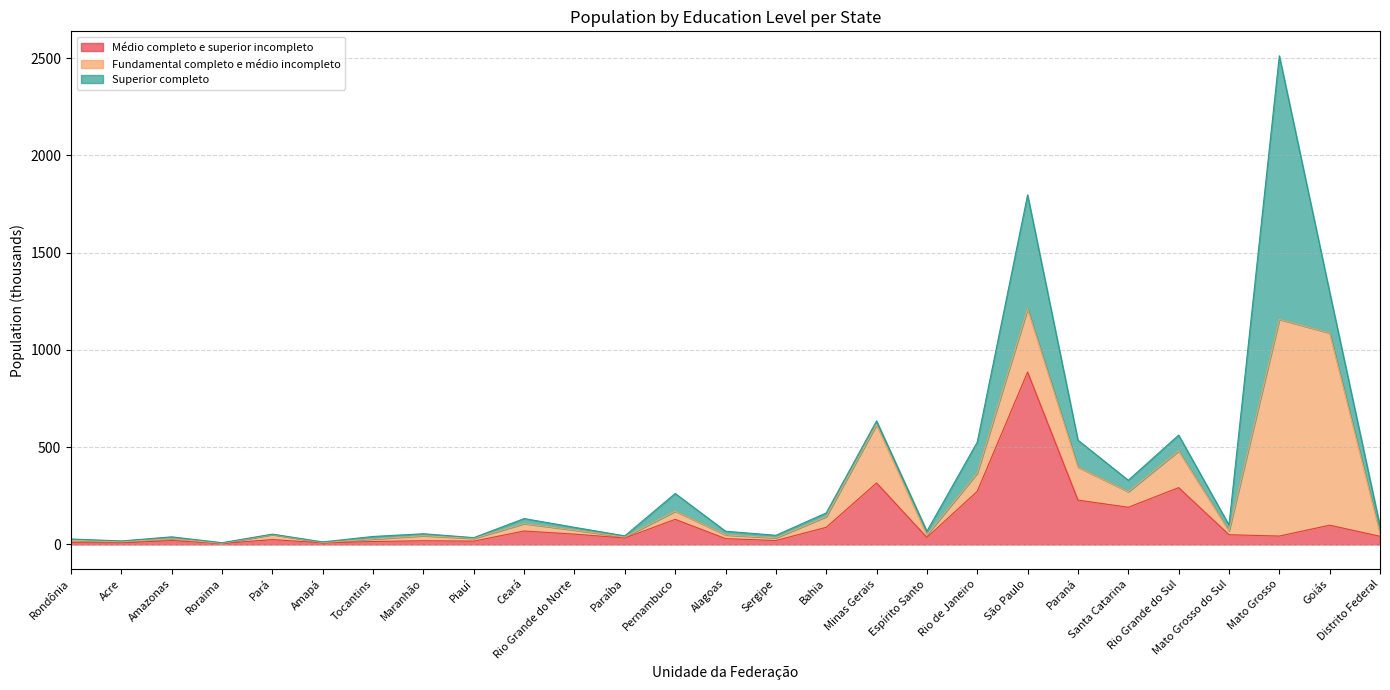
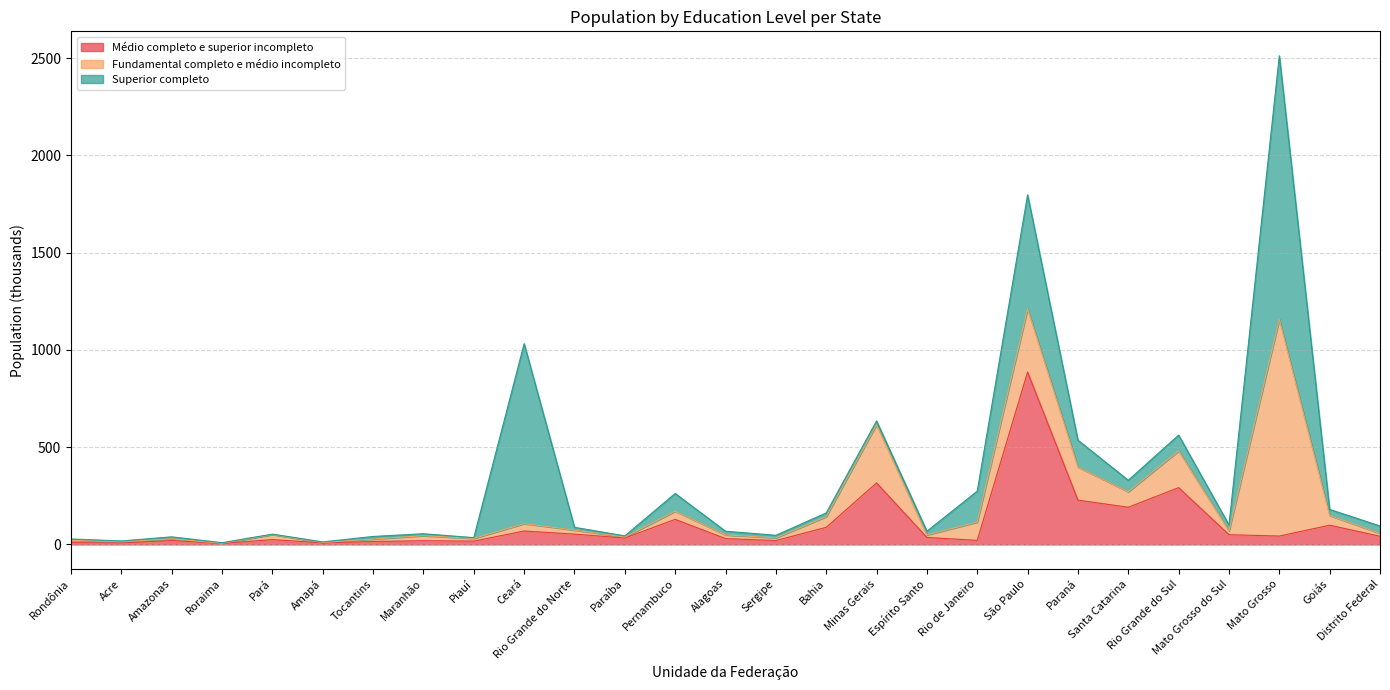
  {
    "Médio completo e superior incompleto": {
      "Pará": 30,
      "Maranhão": 20,
      "Piauí": 20,
      "Ceará": 70,
      "Rio Grande do Norte": 50,
      "Pernambuco": 130,
      "Alagoas": 30,
      "Sergipe": 20,
      "Bahia": 90,
      "Minas Gerais": 320,
-     "Rio de Janeiro": 270,
+     "Rio de Janeiro": 20,
      "São Paulo": 890,
      "Paraná": 230,
      "Santa Catarina": 190,
      "Rio Grande do Sul": 290,
      "Mato Grosso do Sul": 50,
      "Mato Grosso": 40,
      "Goiás": 100,
      "Distrito Federal": 40
    },
    "Fundamental completo e médio incompleto": {
      "Ceará": 40,
      "Rio Grande do Norte": 20,
      "Pernambuco": 40,
      "Alagoas": 20,
      "Bahia": 60,
      "Minas Gerais": 300,
      "Rio de Janeiro": 90,
      "São Paulo": 330,
      "Paraná": 170,
      "Santa Catarina": 80,
      "Rio Grande do Sul": 190,
      "Mato Grosso do Sul": 20,
      "Mato Grosso": 1110,
-     "Goiás": 990,
+     "Goiás": 50,
      "Distrito Federal": 20
    },
    "Superior completo": {
-     "Ceará": 30,
+     "Ceará": 930,
      "Rio Grande do Norte": 10,
      "Pernambuco": 90,
      "Alagoas": 20,
      "Bahia": 20,
      "Minas Gerais": 20,
      "Espírito Santo": 20,
      "Rio de Janeiro": 160,
      "São Paulo": 590,
      "Paraná": 140,
      "Santa Catarina": 60,
      "Rio Grande do Sul": 80,
      "Mato Grosso do Sul": 30,
      "Mato Grosso": 1360,
-     "Goiás": 210,
+     "Goiás": 30,
      "Distrito Federal": 40
    }
  }
